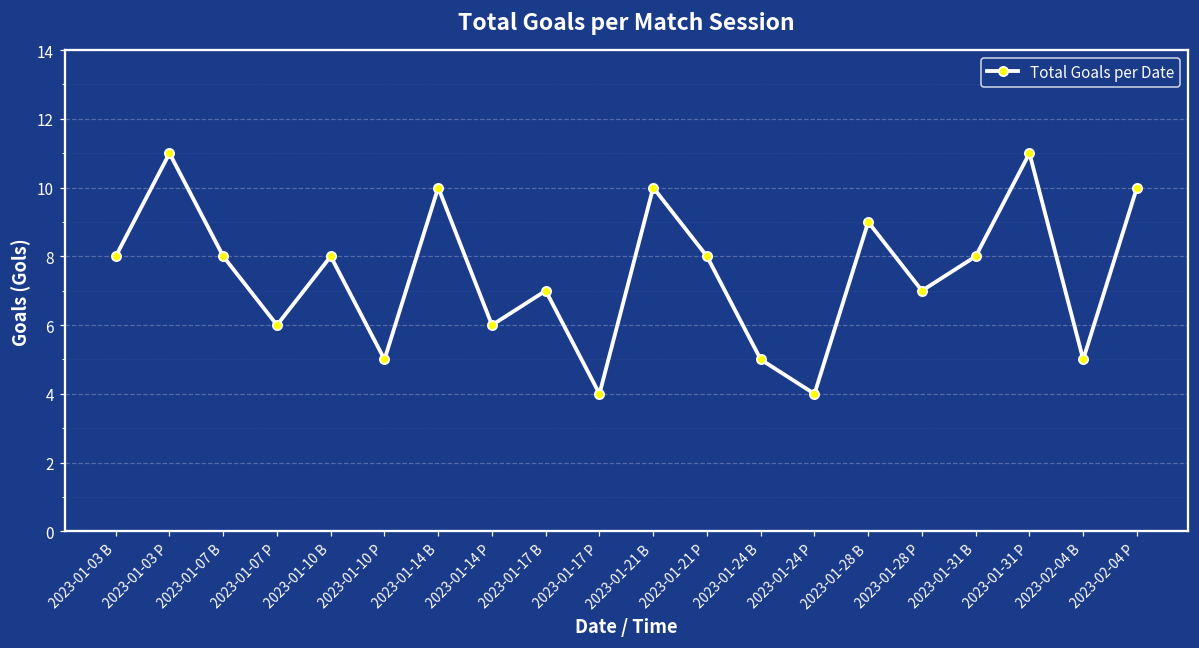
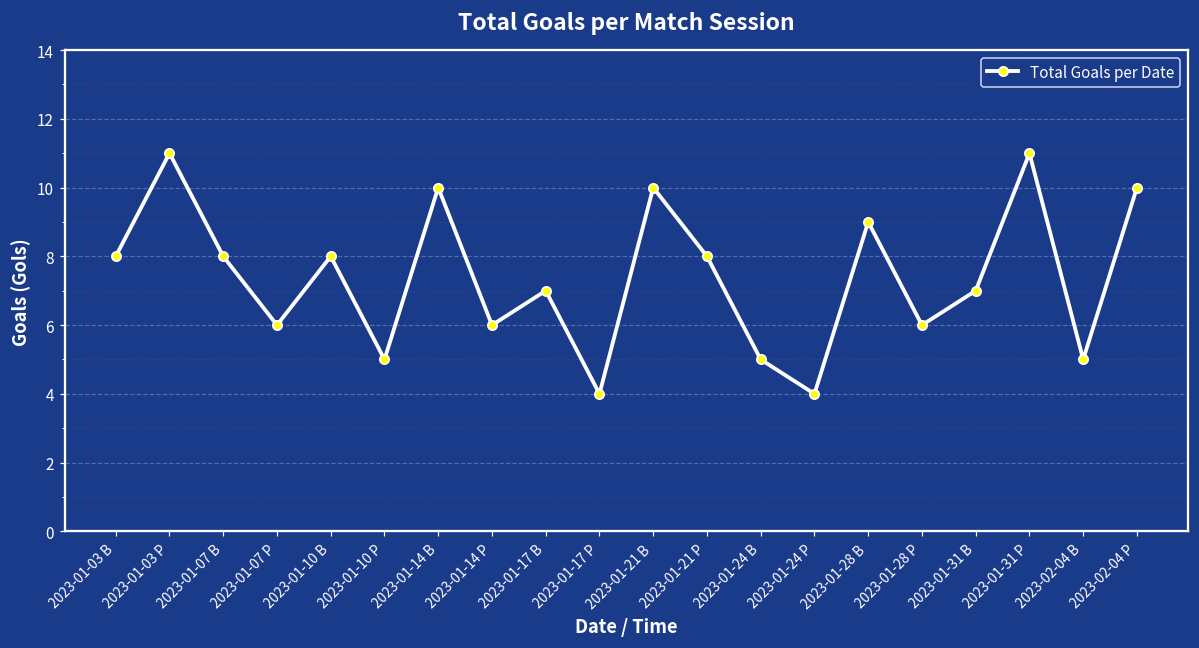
  {
    "2023-01-03 B": 8,
    "2023-01-03 P": 11,
    "2023-01-07 B": 8,
    "2023-01-07 P": 6,
    "2023-01-10 B": 8,
    "2023-01-10 P": 5,
    "2023-01-14 B": 10,
    "2023-01-14 P": 6,
    "2023-01-17 B": 7,
    "2023-01-17 P": 4,
    "2023-01-21 B": 10,
    "2023-01-21 P": 8,
    "2023-01-24 B": 5,
    "2023-01-24 P": 4,
    "2023-01-28 B": 9,
-   "2023-01-28 P": 7,
-   "2023-01-31 B": 8,
+   "2023-01-28 P": 6,
+   "2023-01-31 B": 7,
    "2023-01-31 P": 11,
    "2023-02-04 B": 5,
    "2023-02-04 P": 10
  }
